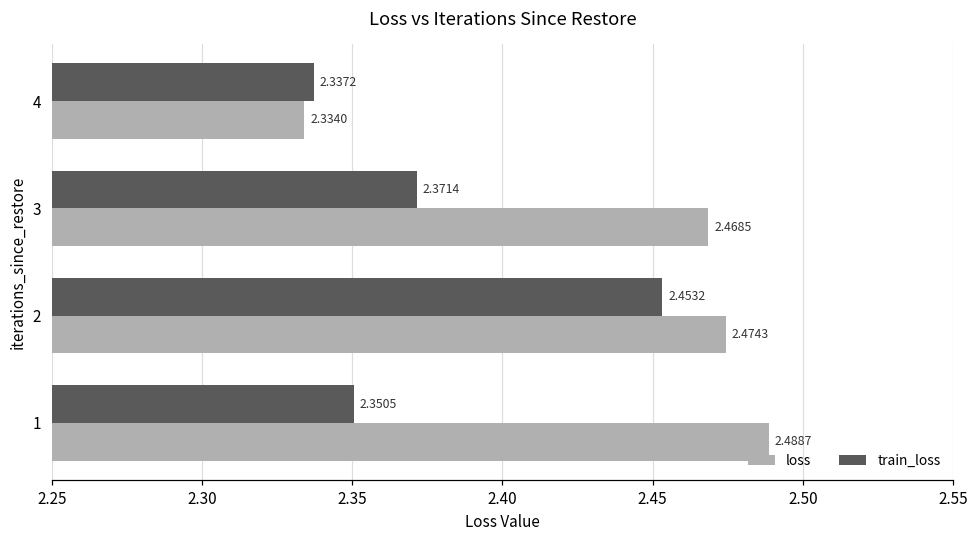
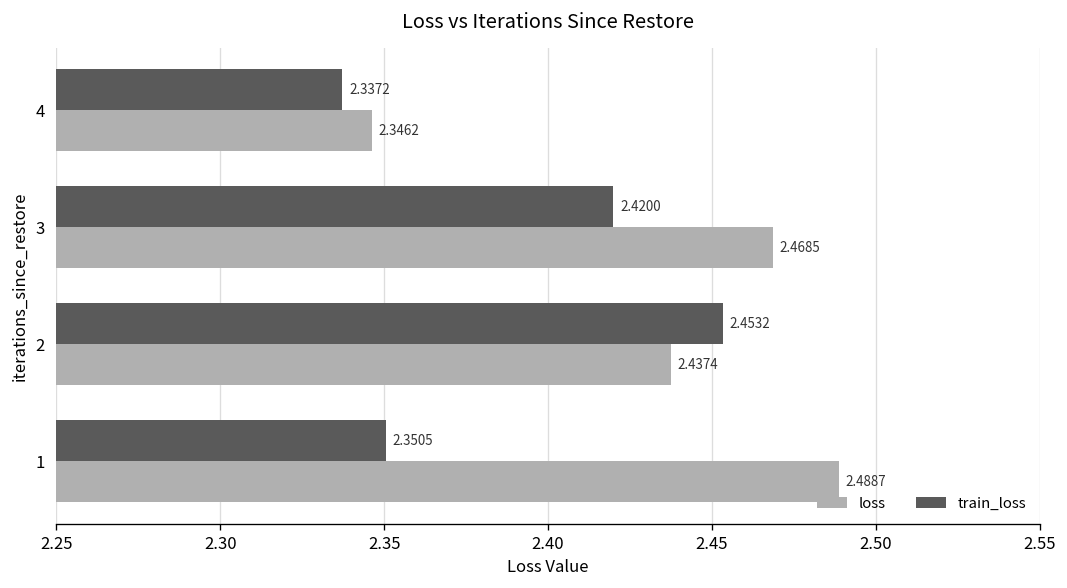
  {
    "loss": {
-     "4": 2.3340,
+     "4": 2.3462,
      "3": 2.4685,
-     "2": 2.4743,
+     "2": 2.4374,
      "1": 2.4887
    },
    "train_loss": {
      "4": 2.3372,
-     "3": 2.3714,
+     "3": 2.4200,
      "2": 2.4532,
      "1": 2.3505
    }
  }
